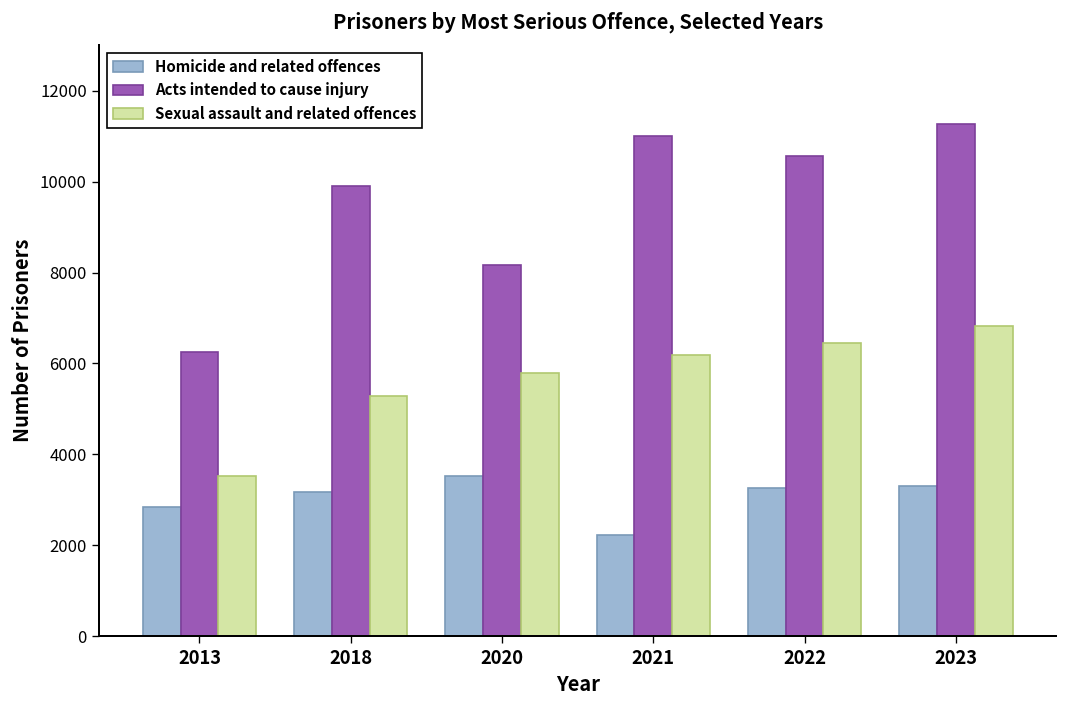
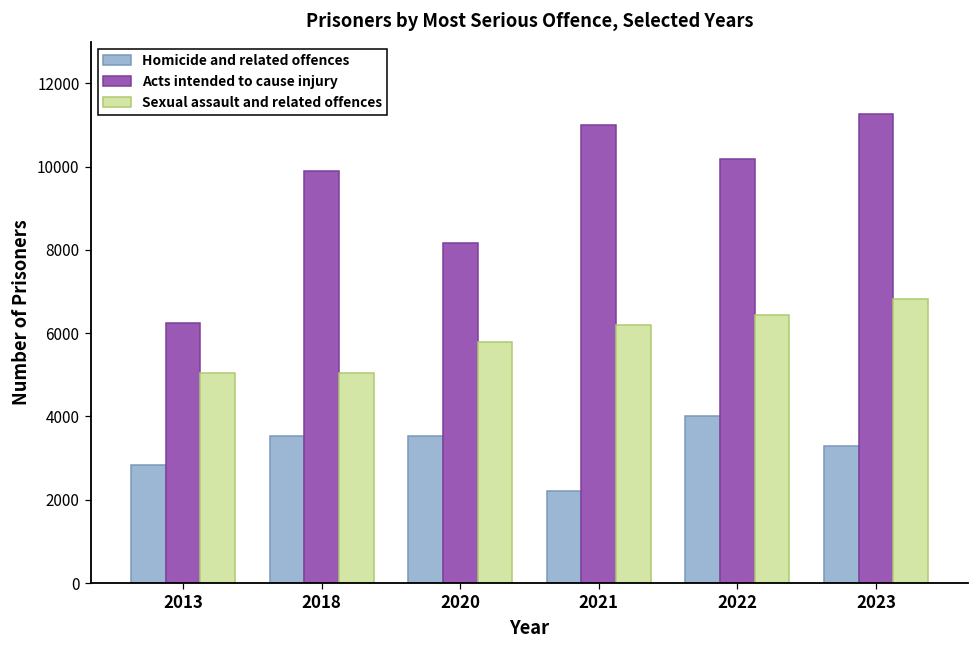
  {
    "Homicide and related offences": {
      "2013": 2800,
-     "2018": 3200,
+     "2018": 3500,
      "2020": 3500,
      "2021": 2200,
-     "2022": 3300,
+     "2022": 4000,
      "2023": 3300
    },
    "Acts intended to cause injury": {
      "2013": 6300,
      "2018": 9900,
      "2020": 8200,
      "2021": 11000,
-     "2022": 10600,
+     "2022": 10200,
      "2023": 11300
    },
    "Sexual assault and related offences": {
-     "2013": 3500,
-     "2018": 5300,
+     "2013": 5000,
+     "2018": 5000,
      "2020": 5800,
      "2021": 6200,
      "2022": 6400,
      "2023": 6800
    }
  }
